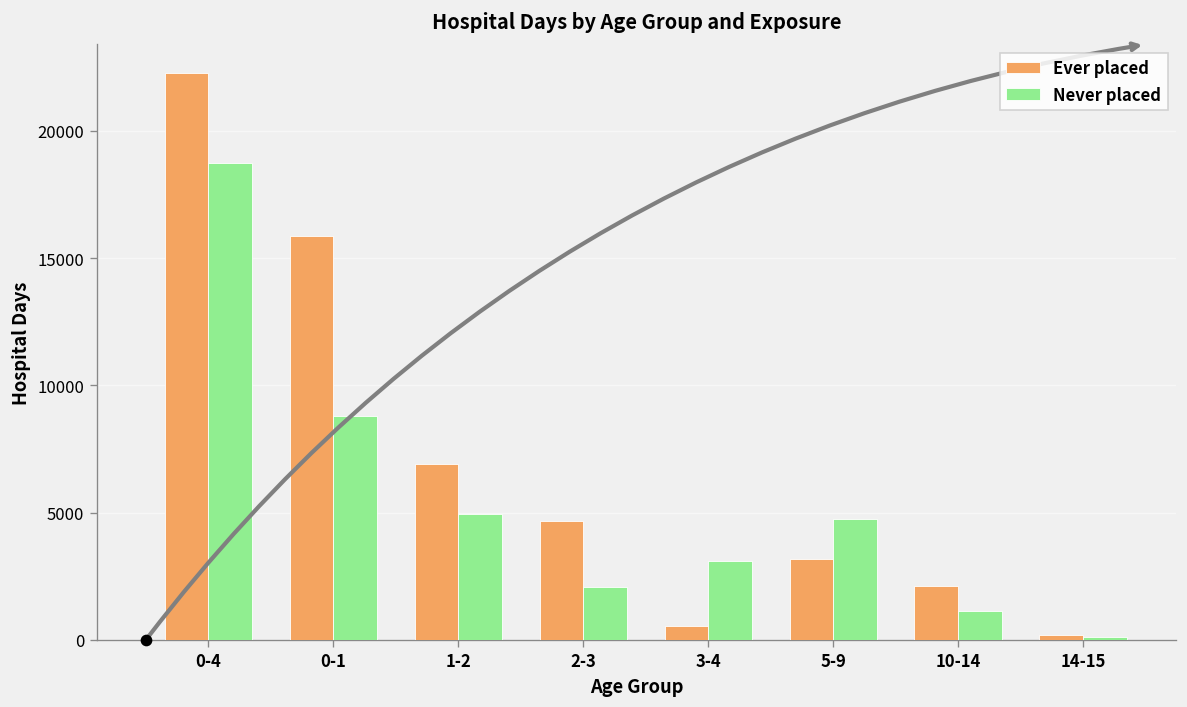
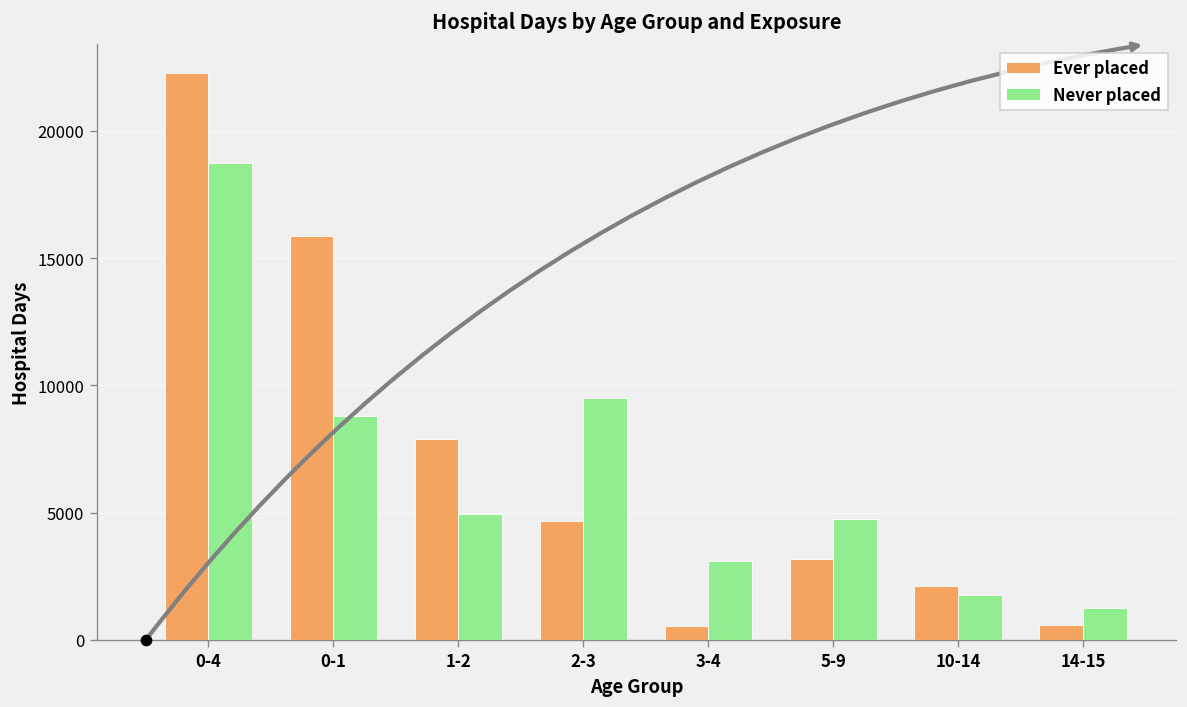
  {
    "Ever placed": {
      "0-4": 22300,
      "0-1": 15900,
-     "1-2": 6900,
+     "1-2": 7900,
      "2-3": 4700,
      "3-4": 500,
      "5-9": 3200,
      "10-14": 2100,
-     "14-15": 200
+     "14-15": 600
    },
    "Never placed": {
      "0-4": 18700,
      "0-1": 8800,
      "1-2": 5000,
-     "2-3": 2100,
+     "2-3": 9500,
      "3-4": 3100,
      "5-9": 4700,
-     "10-14": 1100,
-     "14-15": 100
+     "10-14": 1700,
+     "14-15": 1300
    }
  }
